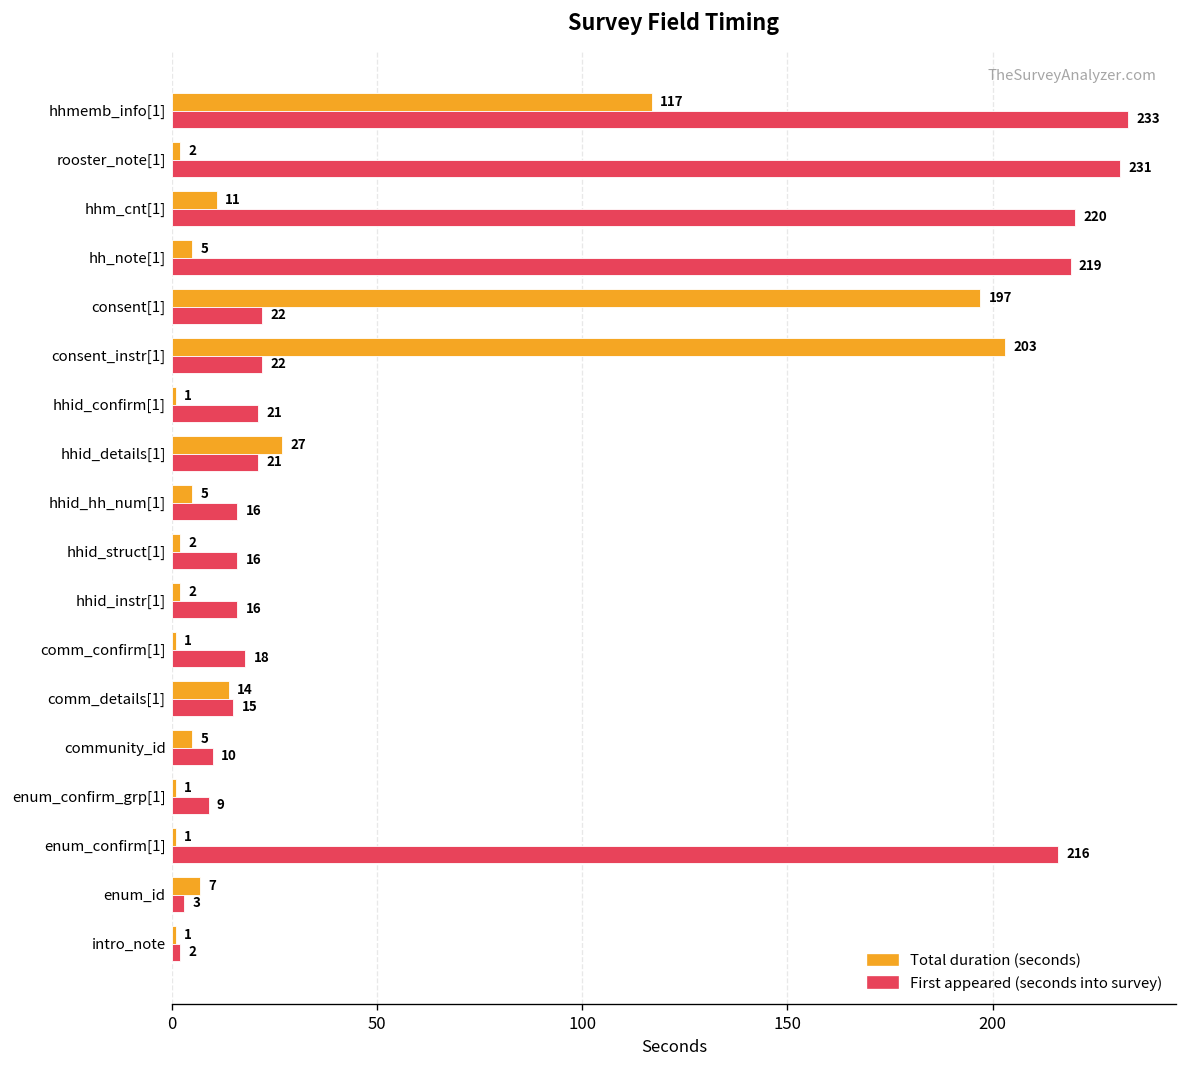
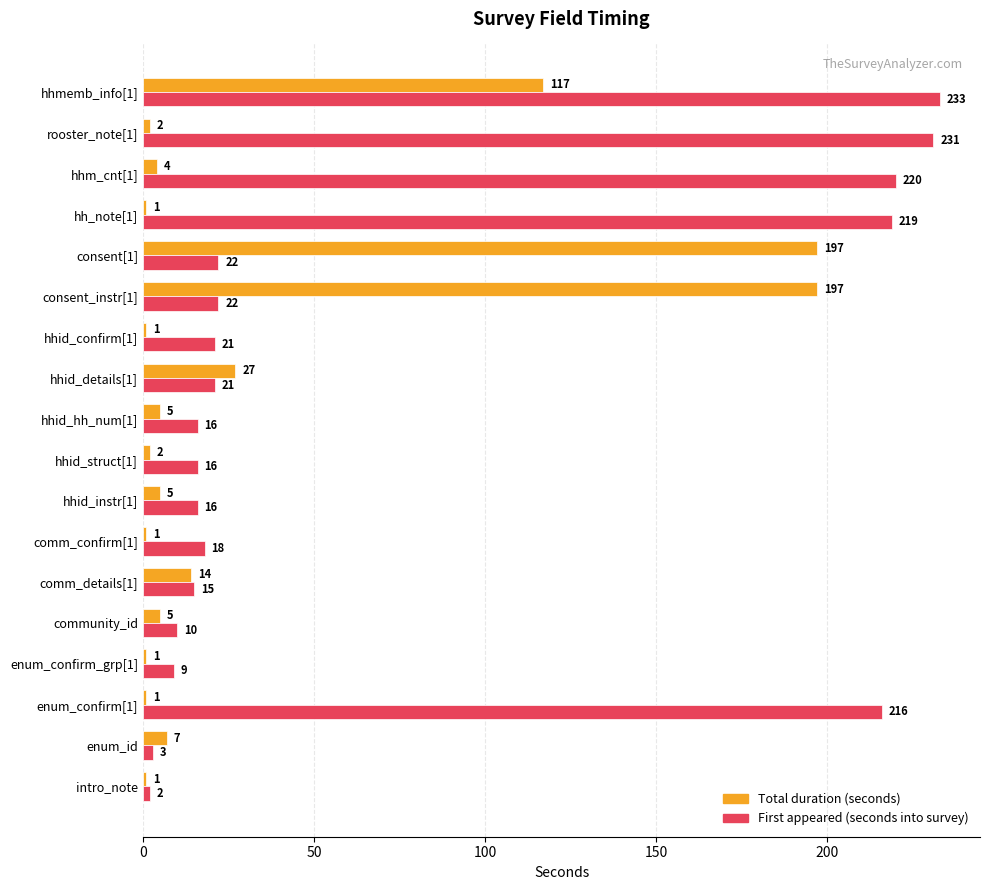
  {
    "Total duration (seconds)": {
      "hhmemb_info[1]": 117,
      "rooster_note[1]": 2,
-     "hhm_cnt[1]": 11,
-     "hh_note[1]": 5,
+     "hhm_cnt[1]": 4,
+     "hh_note[1]": 1,
      "consent[1]": 197,
-     "consent_instr[1]": 203,
+     "consent_instr[1]": 197,
      "hhid_confirm[1]": 1,
      "hhid_details[1]": 27,
      "hhid_hh_num[1]": 5,
      "hhid_struct[1]": 2,
-     "hhid_instr[1]": 2,
+     "hhid_instr[1]": 5,
      "comm_confirm[1]": 1,
      "comm_details[1]": 14,
      "community_id": 5,
      "enum_confirm_grp[1]": 1,
      "enum_confirm[1]": 1,
      "enum_id": 7,
      "intro_note": 1
    },
    "First appeared (seconds into survey)": {
      "hhmemb_info[1]": 233,
      "rooster_note[1]": 231,
      "hhm_cnt[1]": 220,
      "hh_note[1]": 219,
      "consent[1]": 22,
      "consent_instr[1]": 22,
      "hhid_confirm[1]": 21,
      "hhid_details[1]": 21,
      "hhid_hh_num[1]": 16,
      "hhid_struct[1]": 16,
      "hhid_instr[1]": 16,
      "comm_confirm[1]": 18,
      "comm_details[1]": 15,
      "community_id": 10,
      "enum_confirm_grp[1]": 9,
      "enum_confirm[1]": 216,
      "enum_id": 3,
      "intro_note": 2
    }
  }
